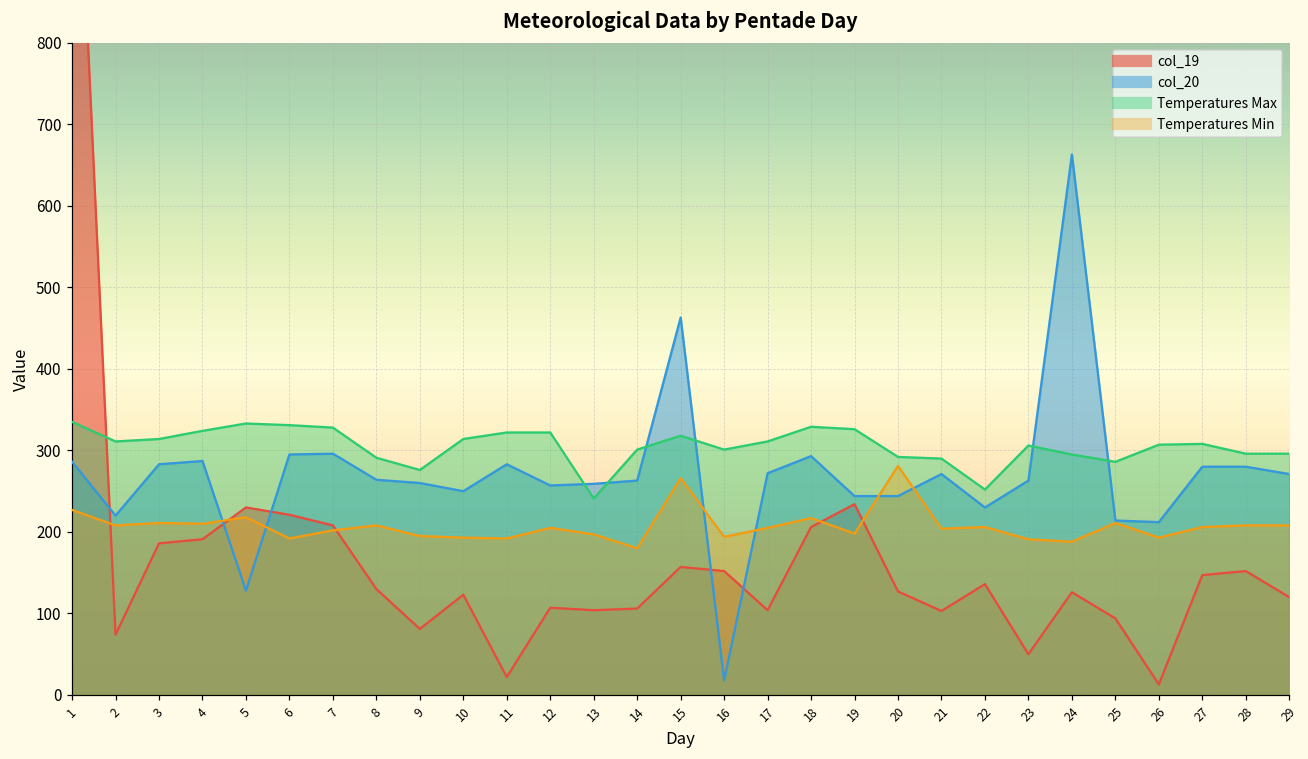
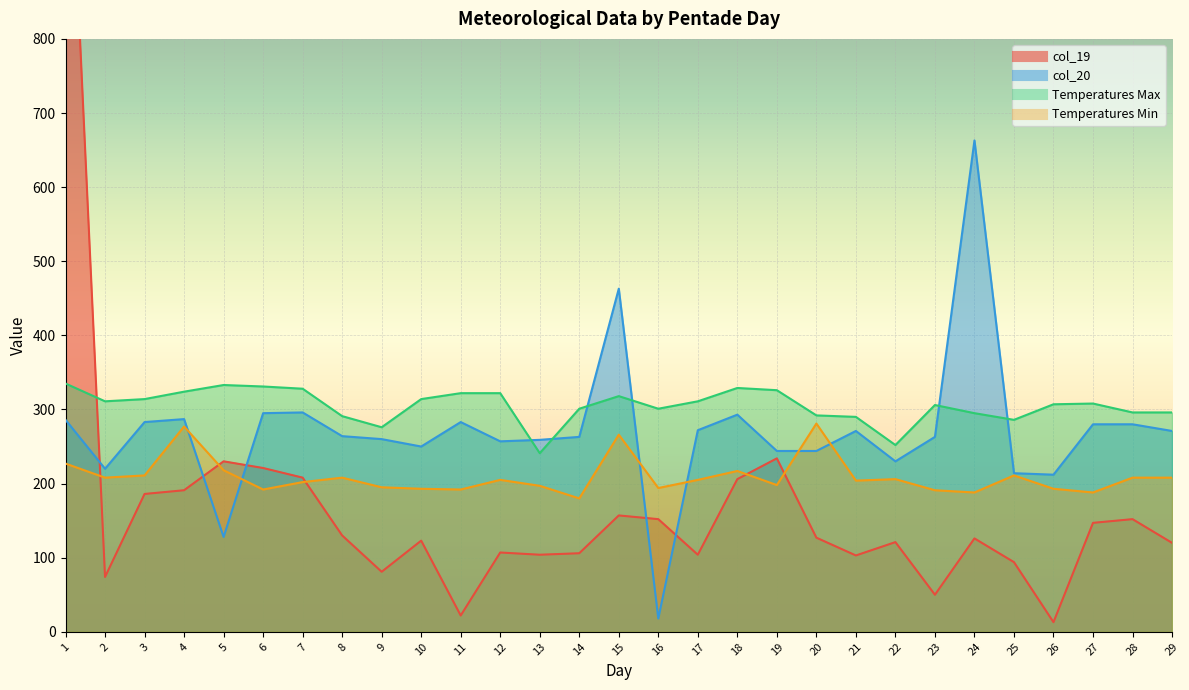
  {
    "col_19": {
      "2": 70,
      "3": 190,
      "4": 190,
      "5": 230,
      "6": 220,
      "7": 210,
      "8": 130,
      "9": 80,
      "10": 120,
      "11": 20,
      "12": 110,
      "13": 100,
      "14": 110,
      "15": 160,
      "16": 150,
      "17": 100,
      "18": 210,
      "19": 230,
      "20": 130,
      "21": 100,
-     "22": 140,
+     "22": 120,
      "23": 50,
      "24": 130,
      "25": 90,
      "26": 10,
      "27": 150,
      "28": 150,
      "29": 120
    },
    "col_20": {
      "1": 290,
      "2": 220,
      "3": 280,
      "4": 290,
      "5": 130,
      "6": 300,
      "7": 300,
      "8": 260,
      "9": 260,
      "10": 250,
      "11": 280,
      "12": 260,
      "13": 260,
      "14": 260,
      "15": 460,
      "16": 20,
      "17": 270,
      "18": 290,
      "19": 240,
      "20": 240,
      "21": 270,
      "22": 230,
      "23": 260,
      "24": 660,
      "26": 210,
      "27": 280,
      "28": 280,
      "29": 270
    },
    "Temperatures Max": {
      "1": 340,
      "2": 310,
      "3": 310,
      "4": 320,
      "5": 330,
      "6": 330,
      "7": 330,
      "8": 290,
      "9": 280,
      "10": 310,
      "11": 320,
      "12": 320,
      "13": 240,
      "14": 300,
      "15": 320,
      "16": 300,
      "17": 310,
      "18": 330,
      "19": 330,
      "20": 290,
      "21": 290,
      "22": 250,
      "23": 310,
      "24": 300,
      "25": 290,
      "26": 310,
      "27": 310,
      "28": 300,
      "29": 300
    },
    "Temperatures Min": {
      "1": 230,
      "2": 210,
      "3": 210,
-     "4": 210,
+     "4": 280,
      "5": 220,
      "6": 190,
      "7": 200,
      "8": 210,
      "9": 200,
      "10": 190,
      "11": 190,
      "12": 210,
      "13": 200,
      "14": 180,
      "15": 270,
      "16": 190,
      "17": 210,
      "18": 220,
      "19": 200,
      "20": 280,
      "21": 200,
      "22": 210,
      "23": 190,
      "24": 190,
      "26": 190,
-     "27": 210,
+     "27": 190,
      "28": 210,
      "29": 210
    }
  }
